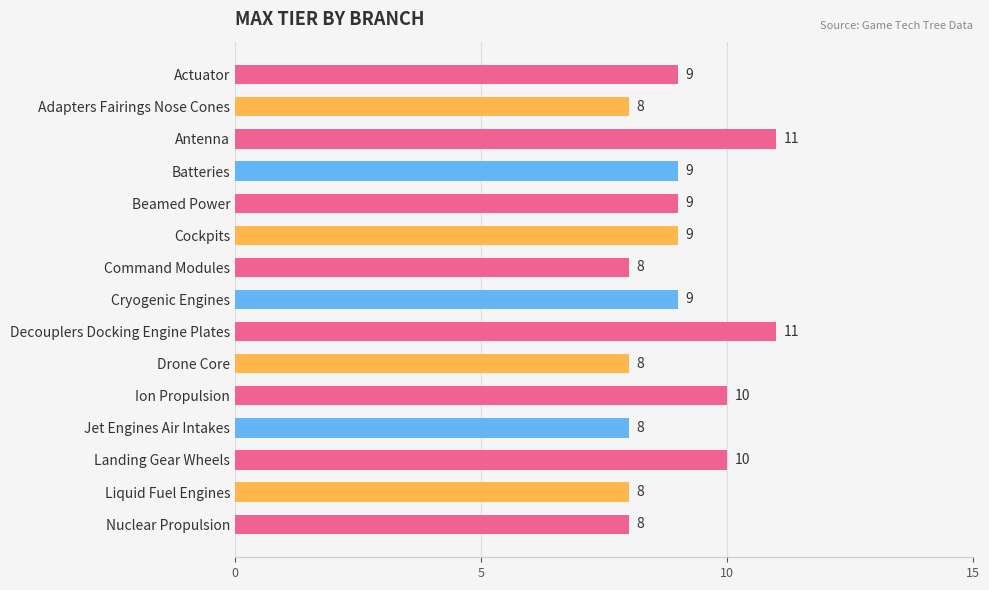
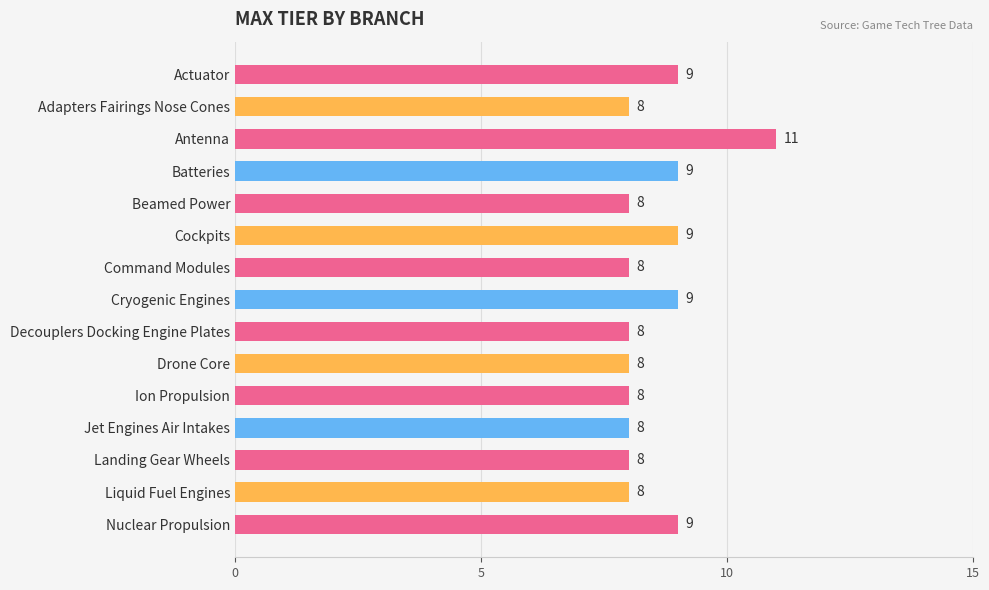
  {
    "Actuator": 9,
    "Adapters Fairings Nose Cones": 8,
    "Antenna": 11,
    "Batteries": 9,
-   "Beamed Power": 9,
+   "Beamed Power": 8,
    "Cockpits": 9,
    "Command Modules": 8,
    "Cryogenic Engines": 9,
-   "Decouplers Docking Engine Plates": 11,
+   "Decouplers Docking Engine Plates": 8,
    "Drone Core": 8,
-   "Ion Propulsion": 10,
+   "Ion Propulsion": 8,
    "Jet Engines Air Intakes": 8,
-   "Landing Gear Wheels": 10,
+   "Landing Gear Wheels": 8,
    "Liquid Fuel Engines": 8,
-   "Nuclear Propulsion": 8
+   "Nuclear Propulsion": 9
  }
